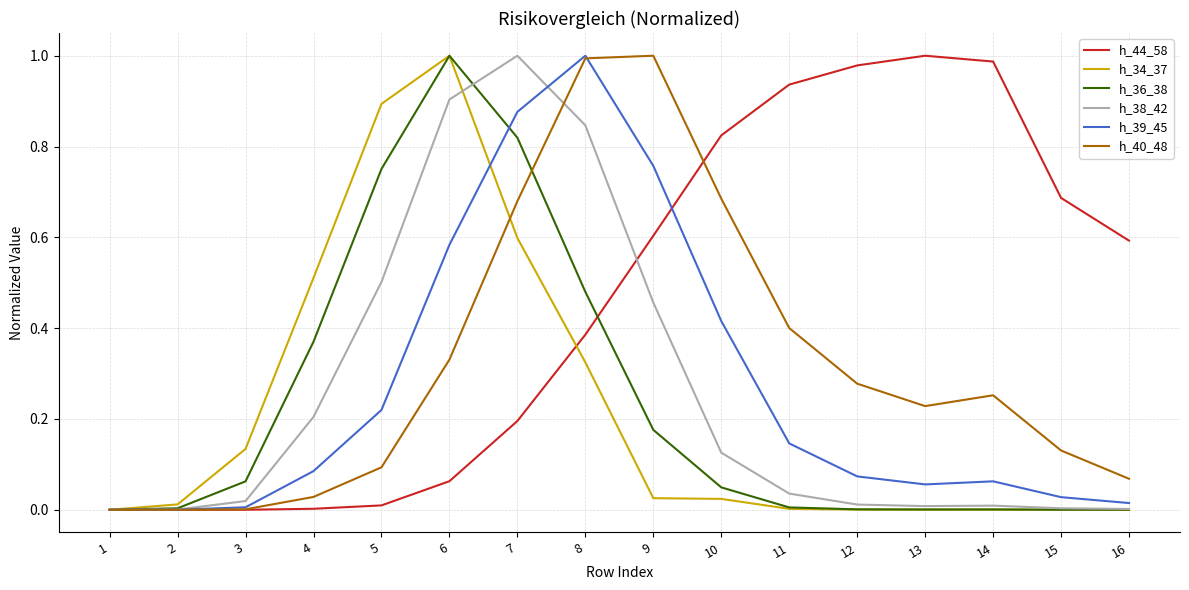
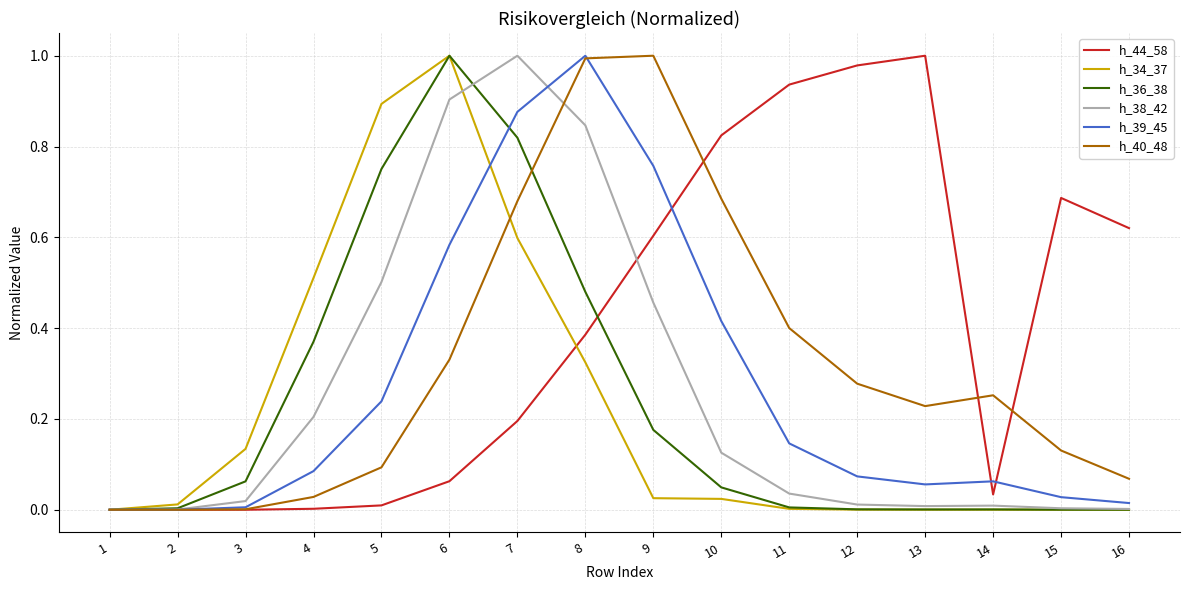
  {
    "h_44_58": {
      "4": 0.00,
      "5": 0.01,
      "6": 0.06,
      "7": 0.20,
      "8": 0.39,
      "9": 0.60,
      "10": 0.82,
      "11": 0.94,
      "12": 0.98,
      "13": 1.00,
-     "14": 0.99,
+     "14": 0.03,
      "15": 0.69,
-     "16": 0.59
+     "16": 0.62
    },
    "h_34_37": {
      "2": 0.01,
      "3": 0.13,
      "4": 0.51,
      "5": 0.89,
      "7": 0.60,
      "8": 0.32,
      "9": 0.03,
      "10": 0.02
    },
    "h_36_38": {
      "3": 0.06,
      "4": 0.37,
      "5": 0.75,
      "7": 0.82,
      "8": 0.48,
      "9": 0.18,
      "10": 0.05
    },
    "h_38_42": {
      "3": 0.02,
      "4": 0.20,
      "5": 0.50,
      "6": 0.90,
      "7": 1.00,
      "8": 0.85,
      "9": 0.46,
      "10": 0.13,
      "11": 0.04,
      "12": 0.01,
      "13": 0.01,
      "14": 0.01
    },
    "h_39_45": {
      "4": 0.09,
-     "5": 0.22,
+     "5": 0.24,
      "6": 0.58,
      "7": 0.88,
      "8": 1.00,
      "9": 0.76,
      "10": 0.42,
      "11": 0.15,
      "12": 0.07,
      "13": 0.06,
      "14": 0.06,
      "15": 0.03,
      "16": 0.01
    },
    "h_40_48": {
      "4": 0.03,
      "5": 0.09,
      "6": 0.33,
      "7": 0.68,
      "8": 0.99,
      "9": 1.00,
      "10": 0.69,
      "11": 0.40,
      "12": 0.28,
      "13": 0.23,
      "14": 0.25,
      "15": 0.13,
      "16": 0.07
    }
  }
